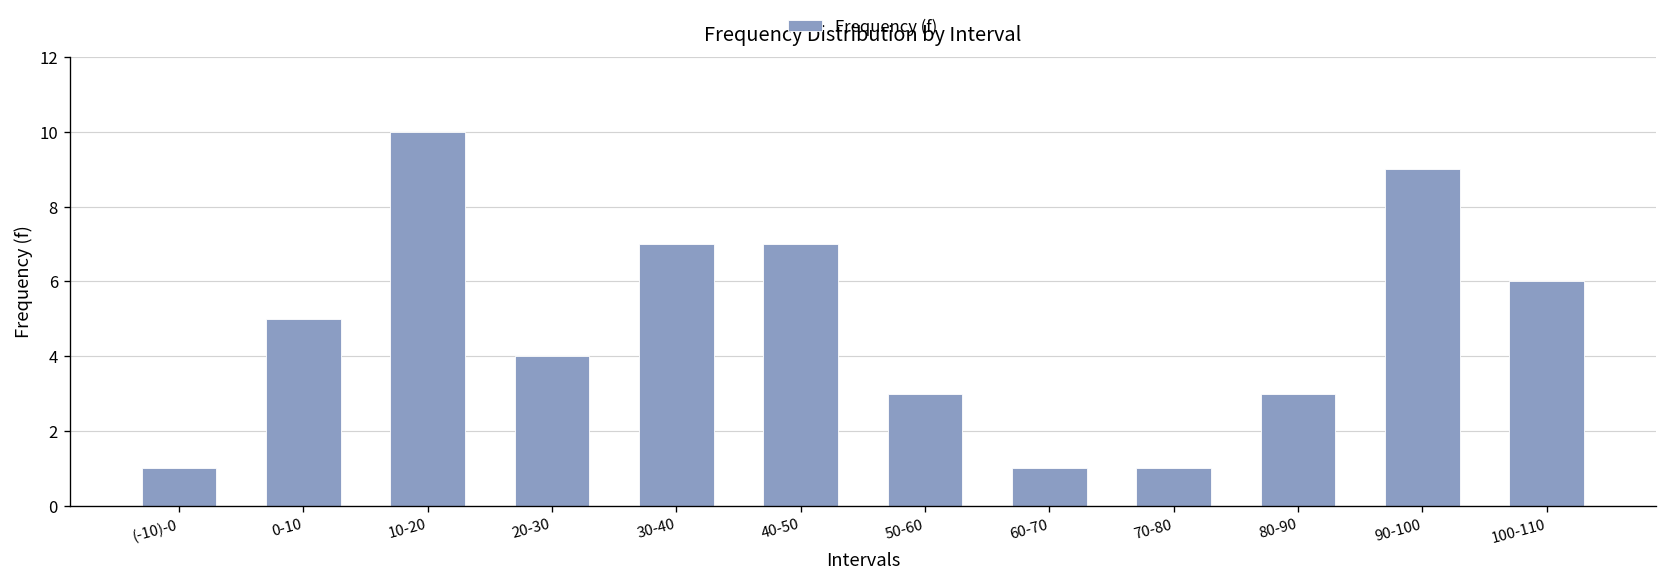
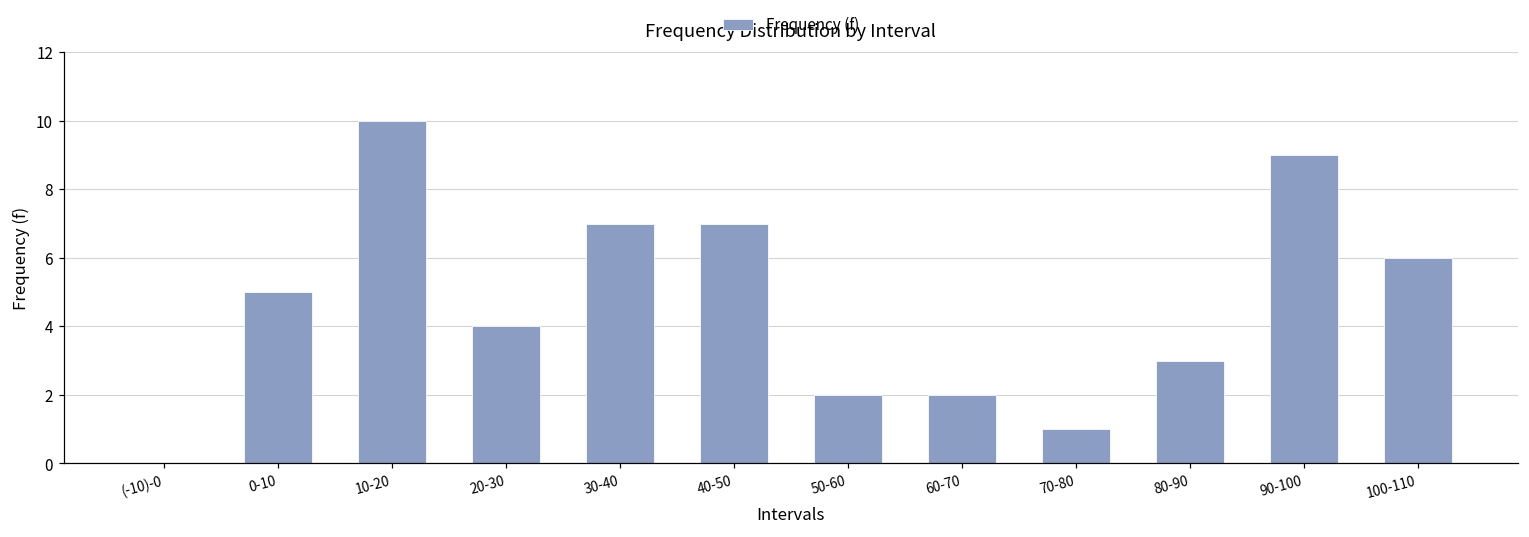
  {
-   "(-10)-0": 1,
+   "(-10)-0": 0,
    "0-10": 5,
    "10-20": 10,
    "20-30": 4,
    "30-40": 7,
    "40-50": 7,
-   "50-60": 3,
-   "60-70": 1,
+   "50-60": 2,
+   "60-70": 2,
    "70-80": 1,
    "80-90": 3,
    "90-100": 9,
    "100-110": 6
  }
